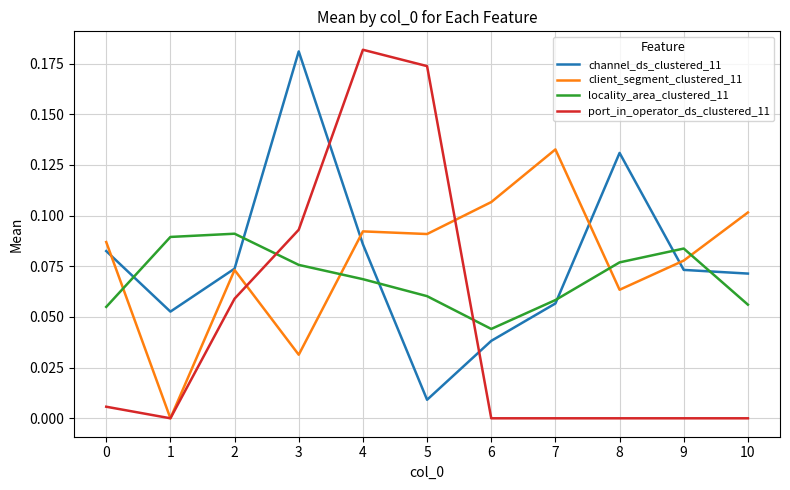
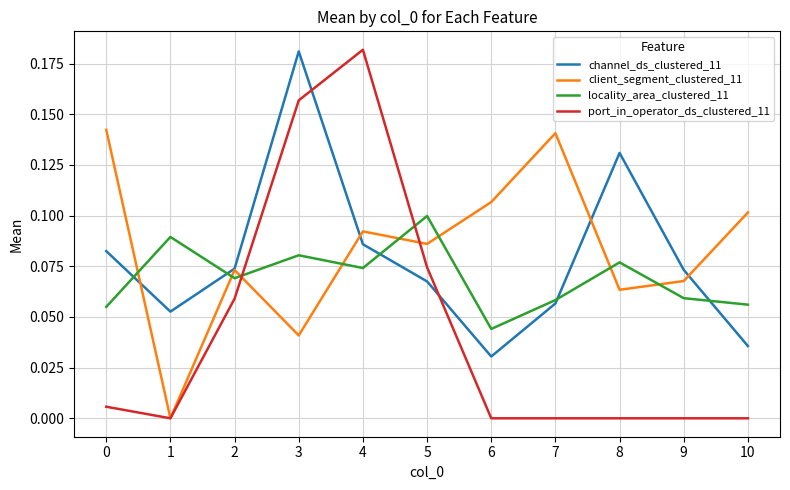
  {
    "channel_ds_clustered_11": {
      "0": 0.083,
      "1": 0.053,
      "3": 0.181,
      "4": 0.086,
-     "5": 0.009,
-     "6": 0.038,
+     "5": 0.068,
+     "6": 0.030,
      "7": 0.057,
      "8": 0.131,
      "9": 0.073,
-     "10": 0.071
+     "10": 0.036
    },
    "client_segment_clustered_11": {
-     "0": 0.087,
-     "3": 0.031,
+     "0": 0.142,
+     "3": 0.041,
      "4": 0.092,
-     "5": 0.091,
+     "5": 0.086,
      "6": 0.107,
-     "7": 0.133,
+     "7": 0.141,
      "8": 0.063,
-     "9": 0.078,
+     "9": 0.068,
      "10": 0.102
    },
    "locality_area_clustered_11": {
      "0": 0.055,
      "1": 0.089,
-     "2": 0.091,
-     "3": 0.076,
-     "4": 0.069,
-     "5": 0.060,
+     "2": 0.069,
+     "3": 0.080,
+     "4": 0.074,
+     "5": 0.100,
      "6": 0.044,
      "7": 0.058,
      "8": 0.077,
-     "9": 0.084,
+     "9": 0.059,
      "10": 0.056
    },
    "port_in_operator_ds_clustered_11": {
      "0": 0.006,
      "2": 0.059,
-     "3": 0.093,
+     "3": 0.157,
      "4": 0.182,
-     "5": 0.174,
+     "5": 0.074,
      "6": 0.000,
      "7": 0.000,
      "8": 0.000,
      "9": 0.000,
      "10": 0.000
    }
  }
